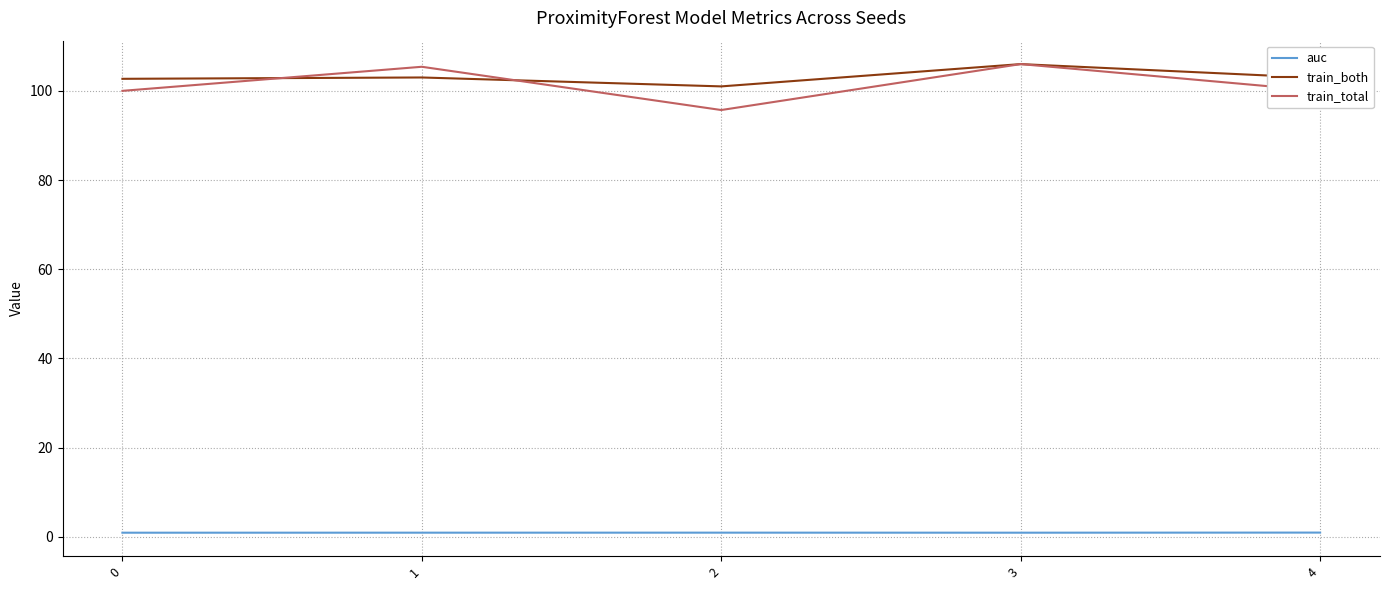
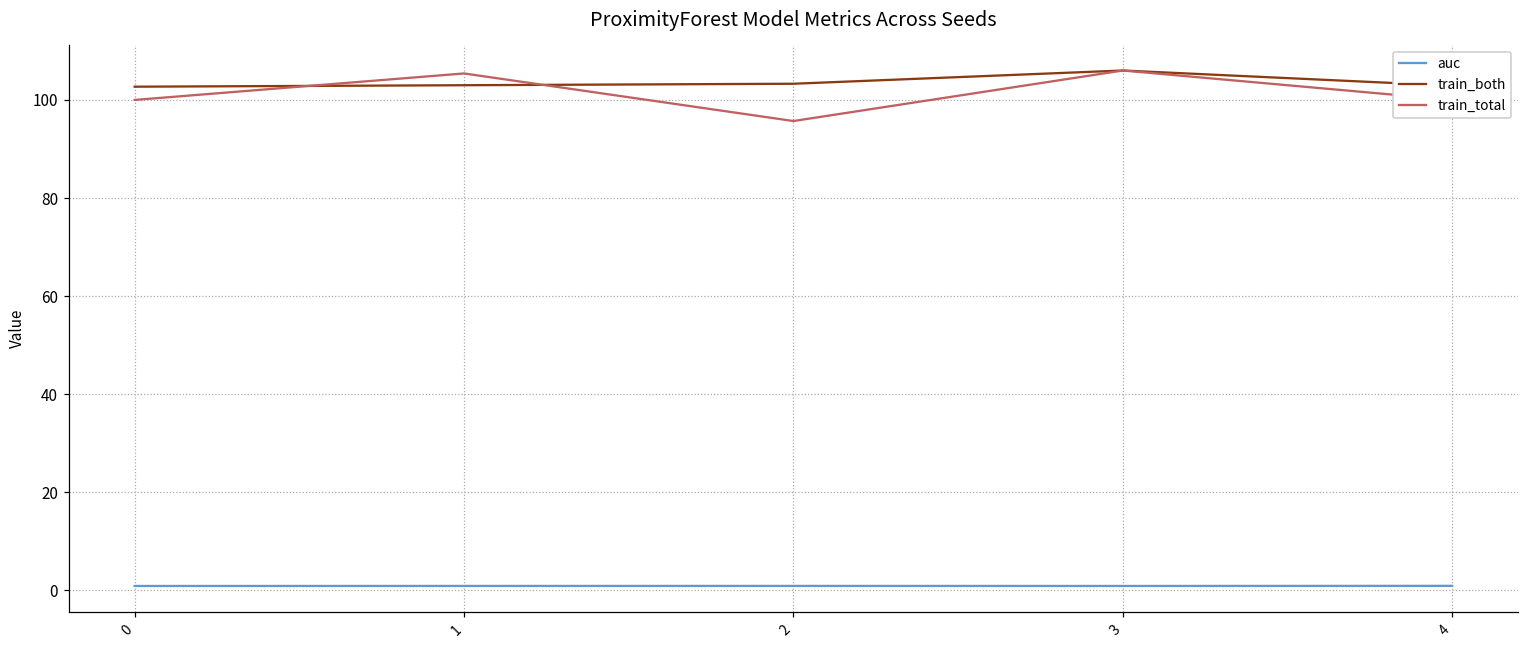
  {
    "auc": {
      "0": 1,
      "1": 1,
      "2": 1,
      "3": 1,
      "4": 1
    },
    "train_both": {
      "0": 103,
      "1": 103,
-     "2": 101
+     "2": 103
    },
    "train_total": {
      "0": 100,
      "1": 105,
      "2": 96
    }
  }
